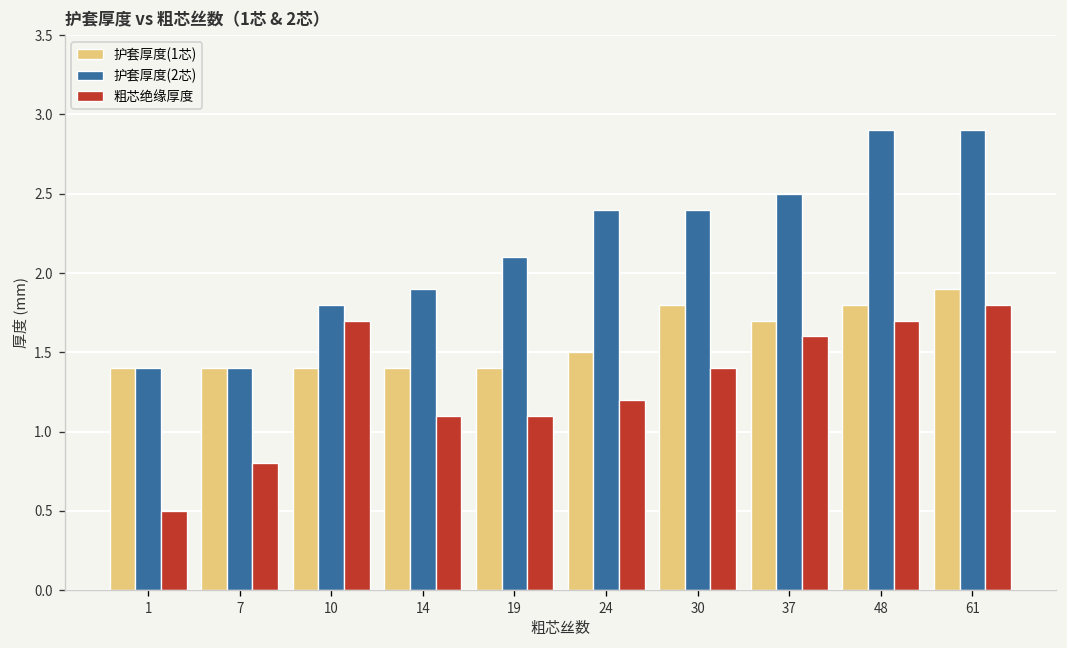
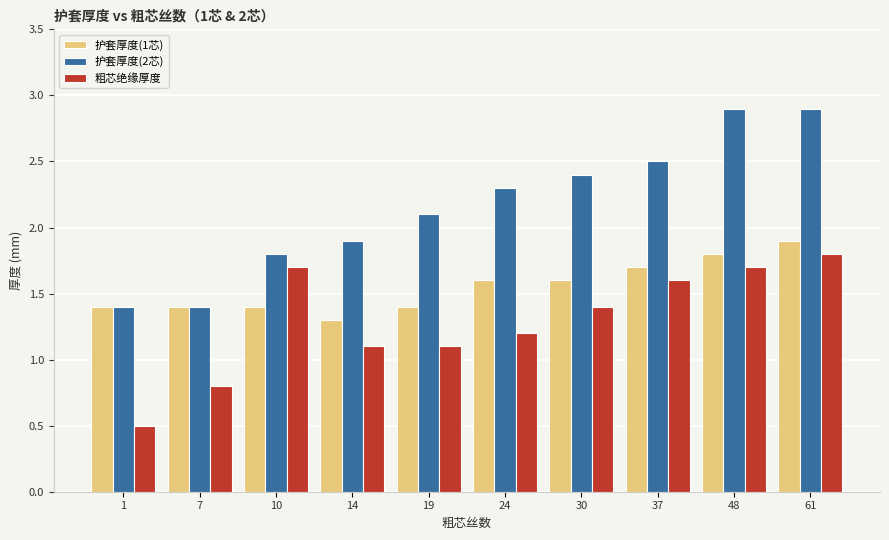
  {
    "护套厚度(1芯)": {
      "1": 1.4,
      "7": 1.4,
      "10": 1.4,
-     "14": 1.4,
+     "14": 1.3,
      "19": 1.4,
-     "24": 1.5,
-     "30": 1.8,
+     "24": 1.6,
+     "30": 1.6,
      "37": 1.7,
      "48": 1.8,
      "61": 1.9
    },
    "护套厚度(2芯)": {
      "1": 1.4,
      "7": 1.4,
      "10": 1.8,
      "14": 1.9,
      "19": 2.1,
-     "24": 2.4,
+     "24": 2.3,
      "30": 2.4,
      "37": 2.5,
      "48": 2.9,
      "61": 2.9
    },
    "粗芯绝缘厚度": {
      "1": 0.5,
      "7": 0.8,
      "10": 1.7,
      "14": 1.1,
      "19": 1.1,
      "24": 1.2,
      "30": 1.4,
      "37": 1.6,
      "48": 1.7,
      "61": 1.8
    }
  }
